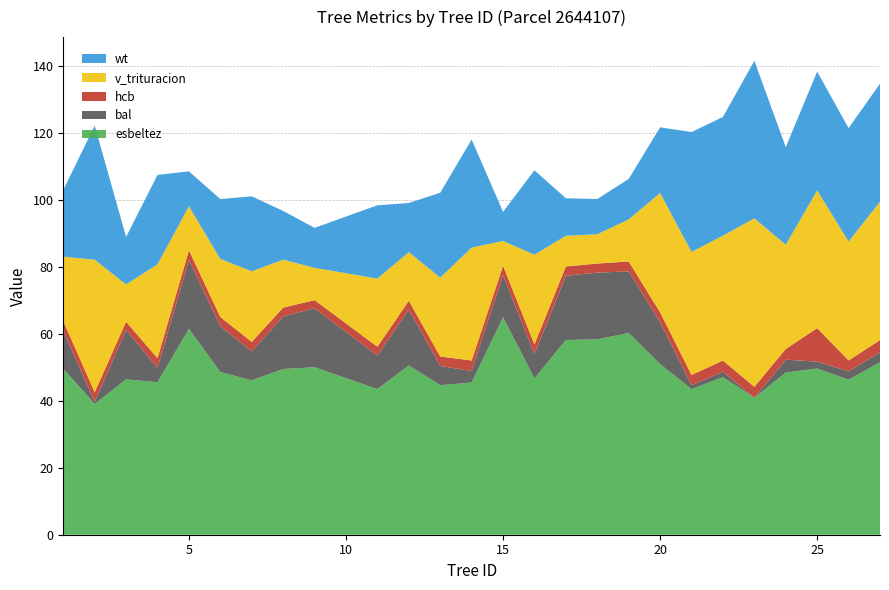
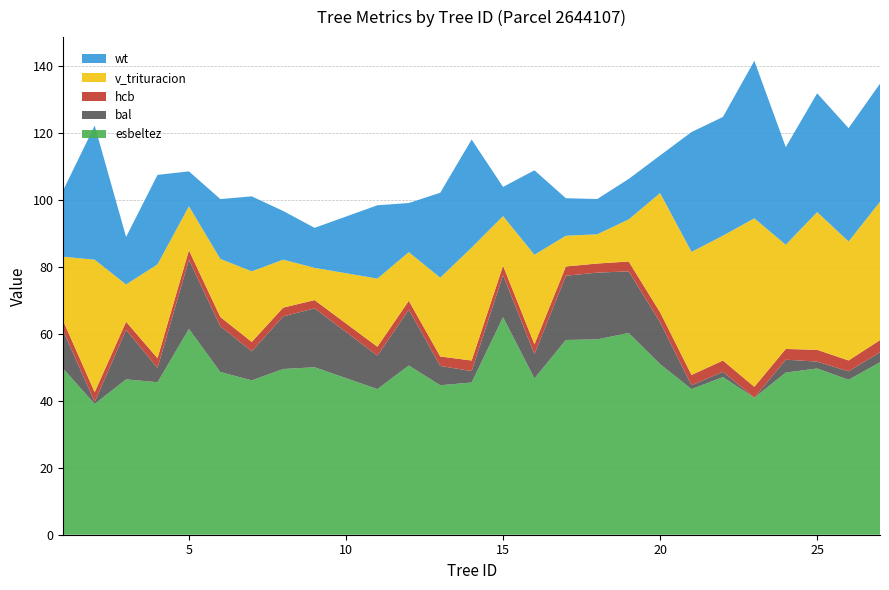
  {
    "esbeltez": {
      "5": 61,
      "15": 65,
      "20": 51,
      "25": 50
    },
    "bal": {
      "5": 21,
      "15": 13,
      "20": 13,
      "25": 2
    },
    "hcb": {
      "5": 3,
      "15": 3,
      "20": 3,
-     "25": 10
+     "25": 4
    },
    "v_trituracion": {
      "5": 13,
-     "15": 7,
+     "15": 15,
      "20": 36,
      "25": 41
    },
    "wt": {
      "5": 10,
      "15": 9,
-     "20": 20,
+     "20": 11,
      "25": 35
    }
  }
